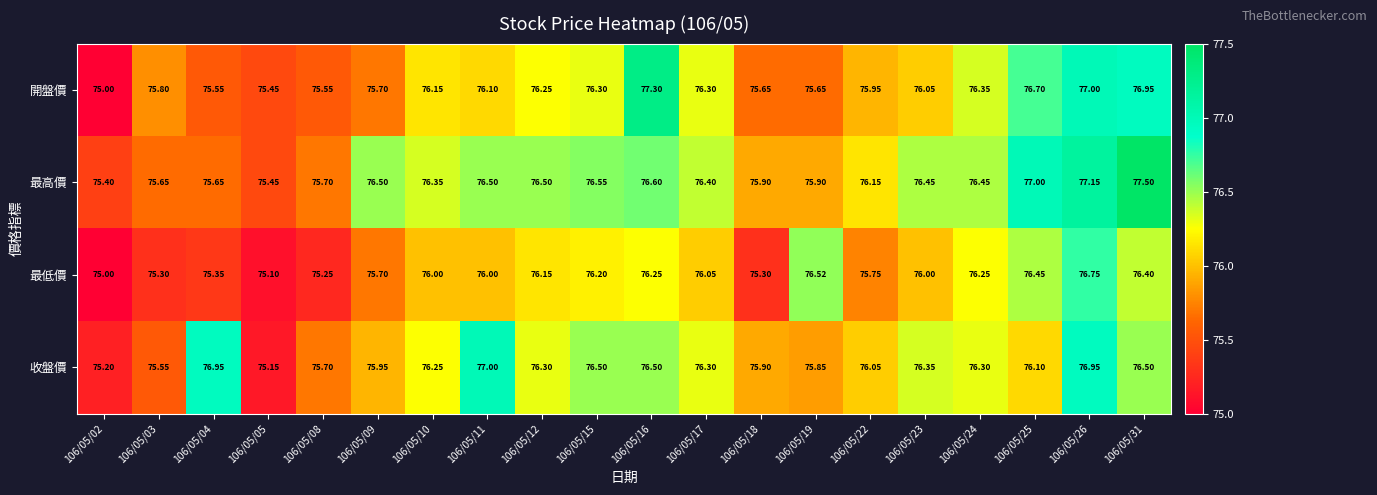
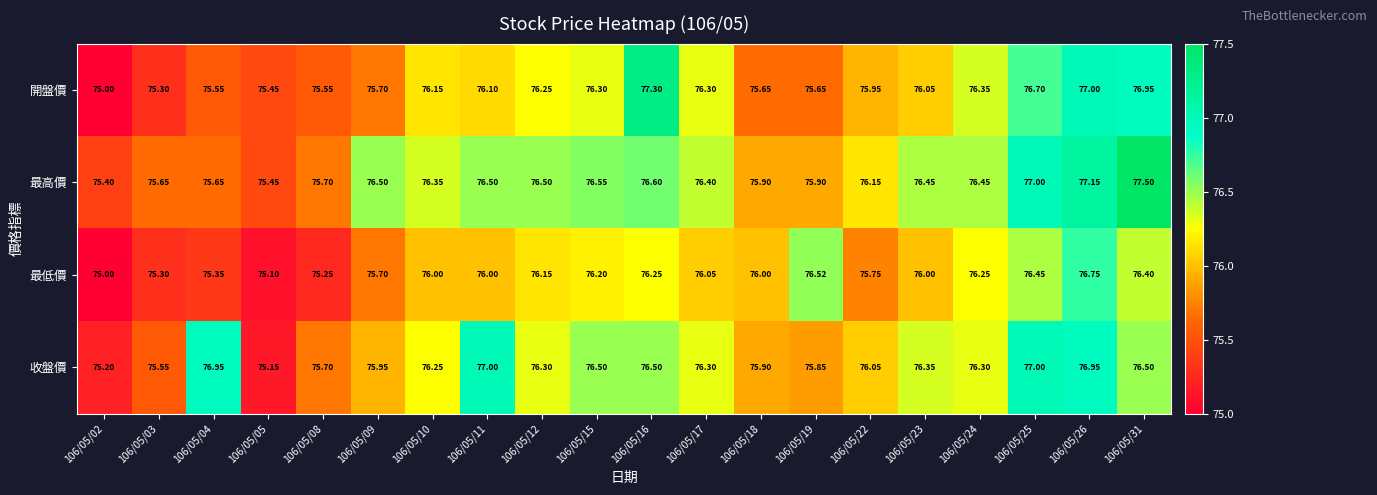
  {
    "開盤價": {
      "106/05/02": 75.00,
-     "106/05/03": 75.80,
+     "106/05/03": 75.30,
      "106/05/04": 75.55,
      "106/05/05": 75.45,
      "106/05/08": 75.55,
      "106/05/09": 75.70,
      "106/05/10": 76.15,
      "106/05/11": 76.10,
      "106/05/12": 76.25,
      "106/05/15": 76.30,
      "106/05/16": 77.30,
      "106/05/17": 76.30,
      "106/05/18": 75.65,
      "106/05/19": 75.65,
      "106/05/22": 75.95,
      "106/05/23": 76.05,
      "106/05/24": 76.35,
      "106/05/25": 76.70,
      "106/05/26": 77.00,
      "106/05/31": 76.95
    },
    "最高價": {
      "106/05/02": 75.40,
      "106/05/03": 75.65,
      "106/05/04": 75.65,
      "106/05/05": 75.45,
      "106/05/08": 75.70,
      "106/05/09": 76.50,
      "106/05/10": 76.35,
      "106/05/11": 76.50,
      "106/05/12": 76.50,
      "106/05/15": 76.55,
      "106/05/16": 76.60,
      "106/05/17": 76.40,
      "106/05/18": 75.90,
      "106/05/19": 75.90,
      "106/05/22": 76.15,
      "106/05/23": 76.45,
      "106/05/24": 76.45,
      "106/05/25": 77.00,
      "106/05/26": 77.15,
      "106/05/31": 77.50
    },
    "最低價": {
      "106/05/02": 75.00,
      "106/05/03": 75.30,
      "106/05/04": 75.35,
      "106/05/05": 75.10,
      "106/05/08": 75.25,
      "106/05/09": 75.70,
      "106/05/10": 76.00,
      "106/05/11": 76.00,
      "106/05/12": 76.15,
      "106/05/15": 76.20,
      "106/05/16": 76.25,
      "106/05/17": 76.05,
-     "106/05/18": 75.30,
+     "106/05/18": 76.00,
      "106/05/19": 76.52,
      "106/05/22": 75.75,
      "106/05/23": 76.00,
      "106/05/24": 76.25,
      "106/05/25": 76.45,
      "106/05/26": 76.75,
      "106/05/31": 76.40
    },
    "收盤價": {
      "106/05/02": 75.20,
      "106/05/03": 75.55,
      "106/05/04": 76.95,
      "106/05/05": 75.15,
      "106/05/08": 75.70,
      "106/05/09": 75.95,
      "106/05/10": 76.25,
      "106/05/11": 77.00,
      "106/05/12": 76.30,
      "106/05/15": 76.50,
      "106/05/16": 76.50,
      "106/05/17": 76.30,
      "106/05/18": 75.90,
      "106/05/19": 75.85,
      "106/05/22": 76.05,
      "106/05/23": 76.35,
      "106/05/24": 76.30,
-     "106/05/25": 76.10,
+     "106/05/25": 77.00,
      "106/05/26": 76.95,
      "106/05/31": 76.50
    }
  }
